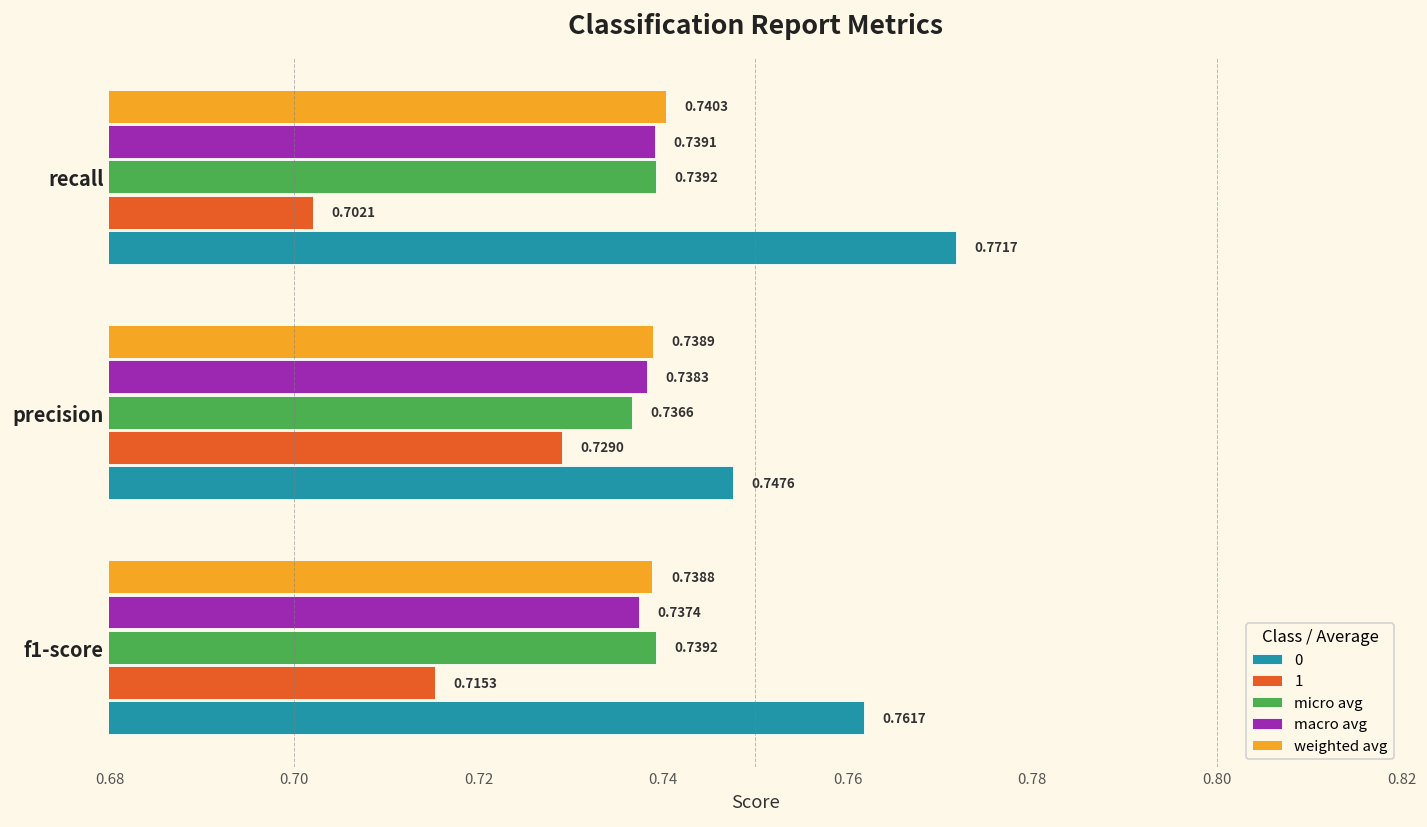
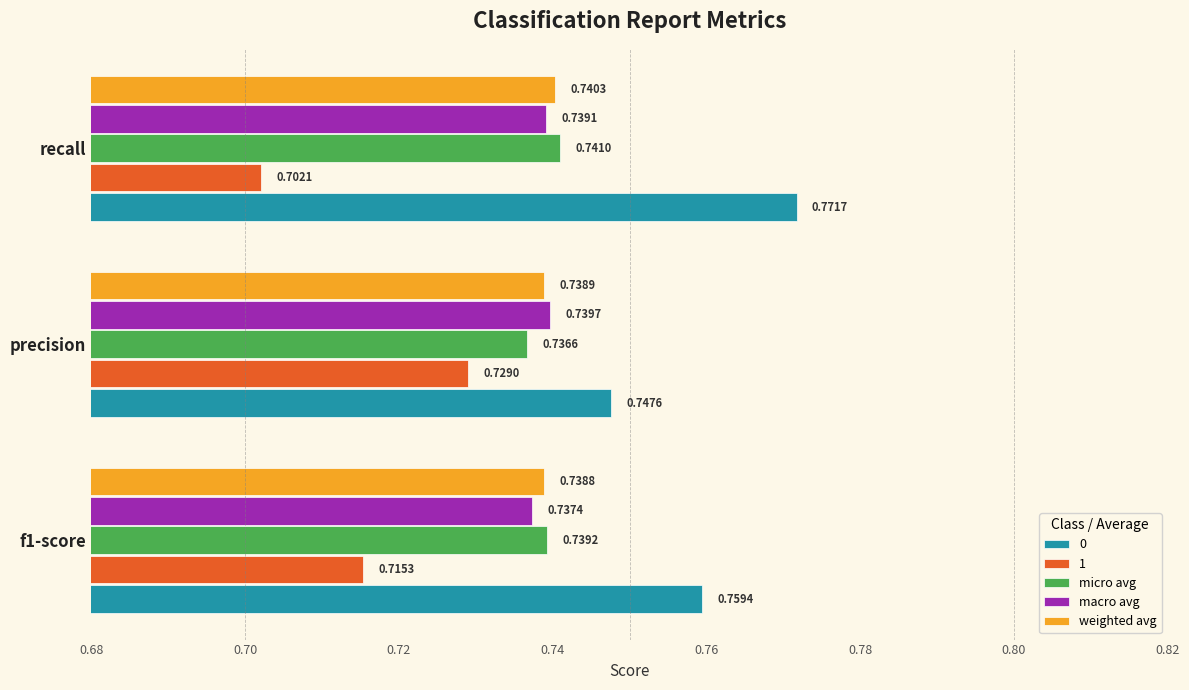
  {
    "0": {
      "recall": 0.7717,
      "precision": 0.7476,
-     "f1-score": 0.7617
+     "f1-score": 0.7594
    },
    "1": {
      "recall": 0.7021,
      "precision": 0.7290,
      "f1-score": 0.7153
    },
    "micro avg": {
-     "recall": 0.7392,
+     "recall": 0.7410,
      "precision": 0.7366,
      "f1-score": 0.7392
    },
    "macro avg": {
      "recall": 0.7391,
-     "precision": 0.7383,
+     "precision": 0.7397,
      "f1-score": 0.7374
    },
    "weighted avg": {
      "recall": 0.7403,
      "precision": 0.7389,
      "f1-score": 0.7388
    }
  }
